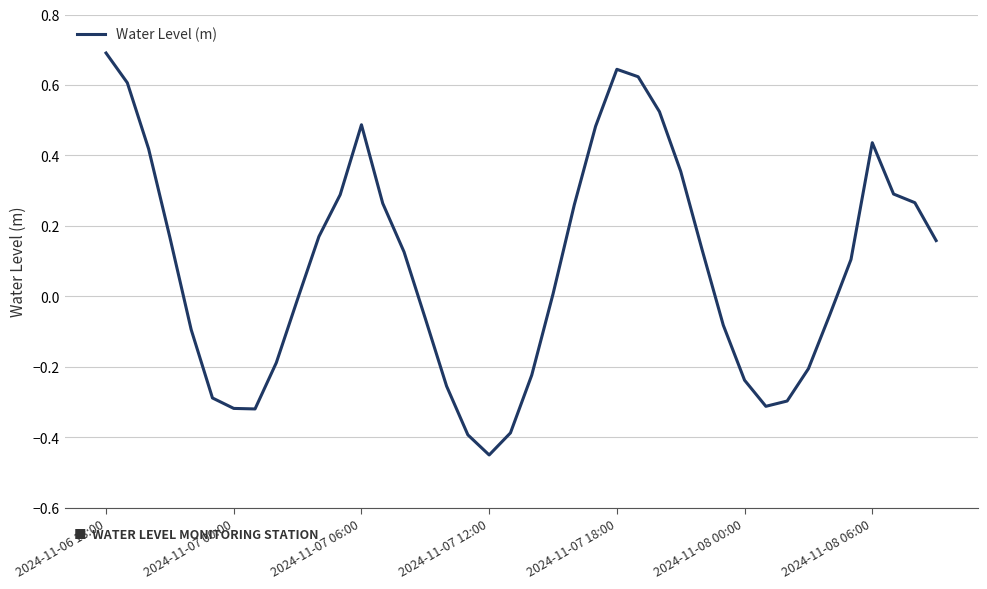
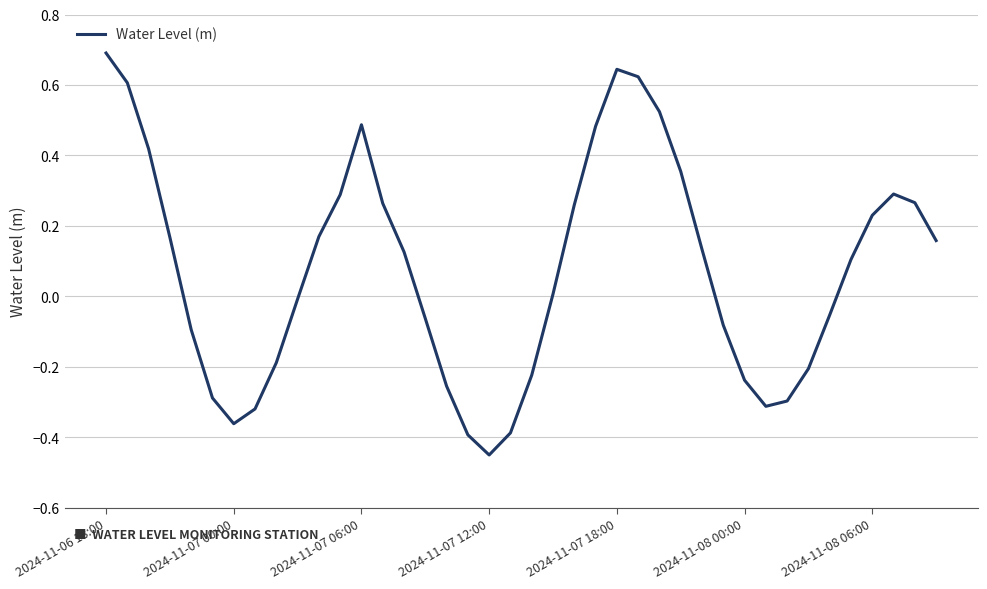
  {
    "2024-11-06 18:00": 0.69,
-   "2024-11-07 00:00": -0.32,
+   "2024-11-07 00:00": -0.36,
    "2024-11-07 06:00": 0.49,
    "2024-11-07 12:00": -0.45,
    "2024-11-07 18:00": 0.64,
    "2024-11-08 00:00": -0.24,
-   "2024-11-08 06:00": 0.44
+   "2024-11-08 06:00": 0.23
  }
